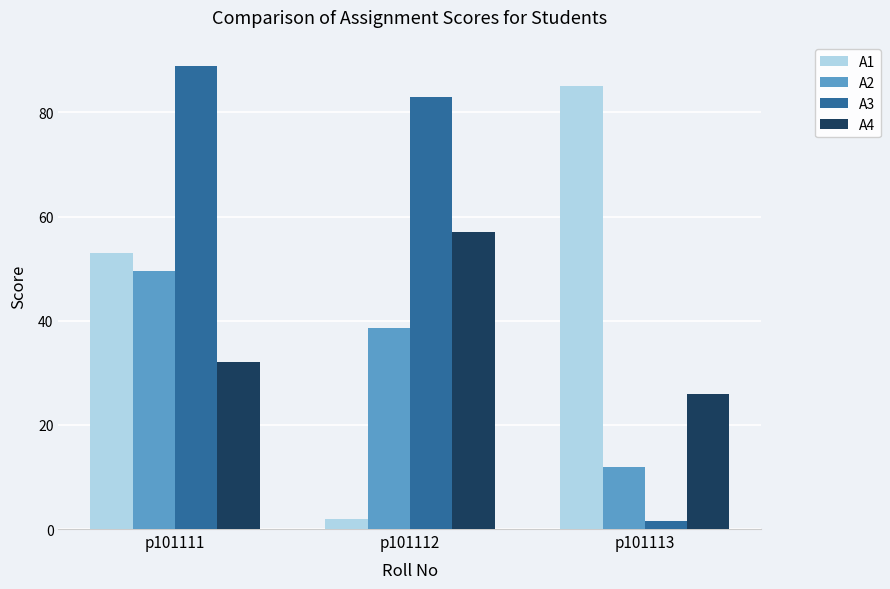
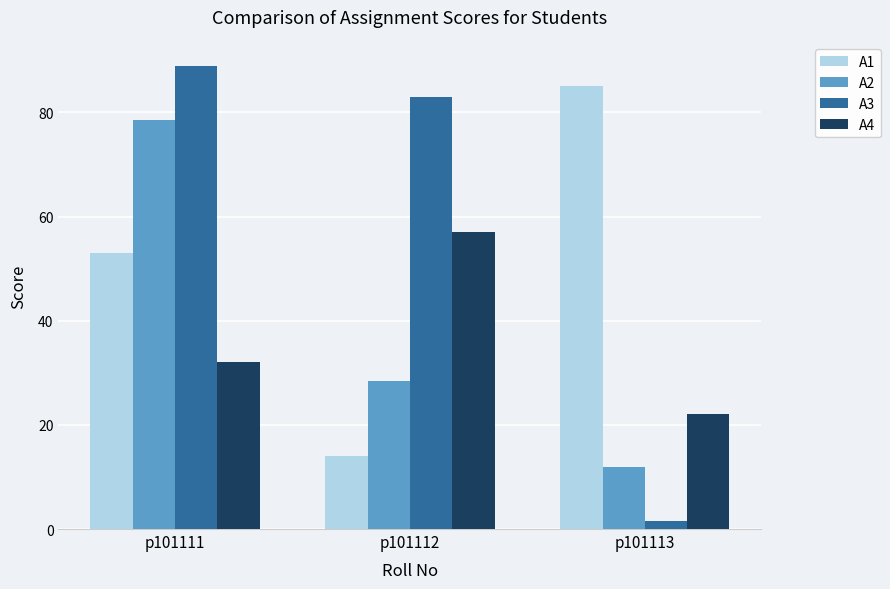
  {
    "A1": {
      "p101111": 53,
-     "p101112": 2,
+     "p101112": 14,
      "p101113": 85
    },
    "A2": {
-     "p101111": 50,
-     "p101112": 39,
+     "p101111": 79,
+     "p101112": 29,
      "p101113": 12
    },
    "A3": {
      "p101111": 89,
      "p101112": 83,
      "p101113": 2
    },
    "A4": {
      "p101111": 32,
      "p101112": 57,
-     "p101113": 26
+     "p101113": 22
    }
  }
